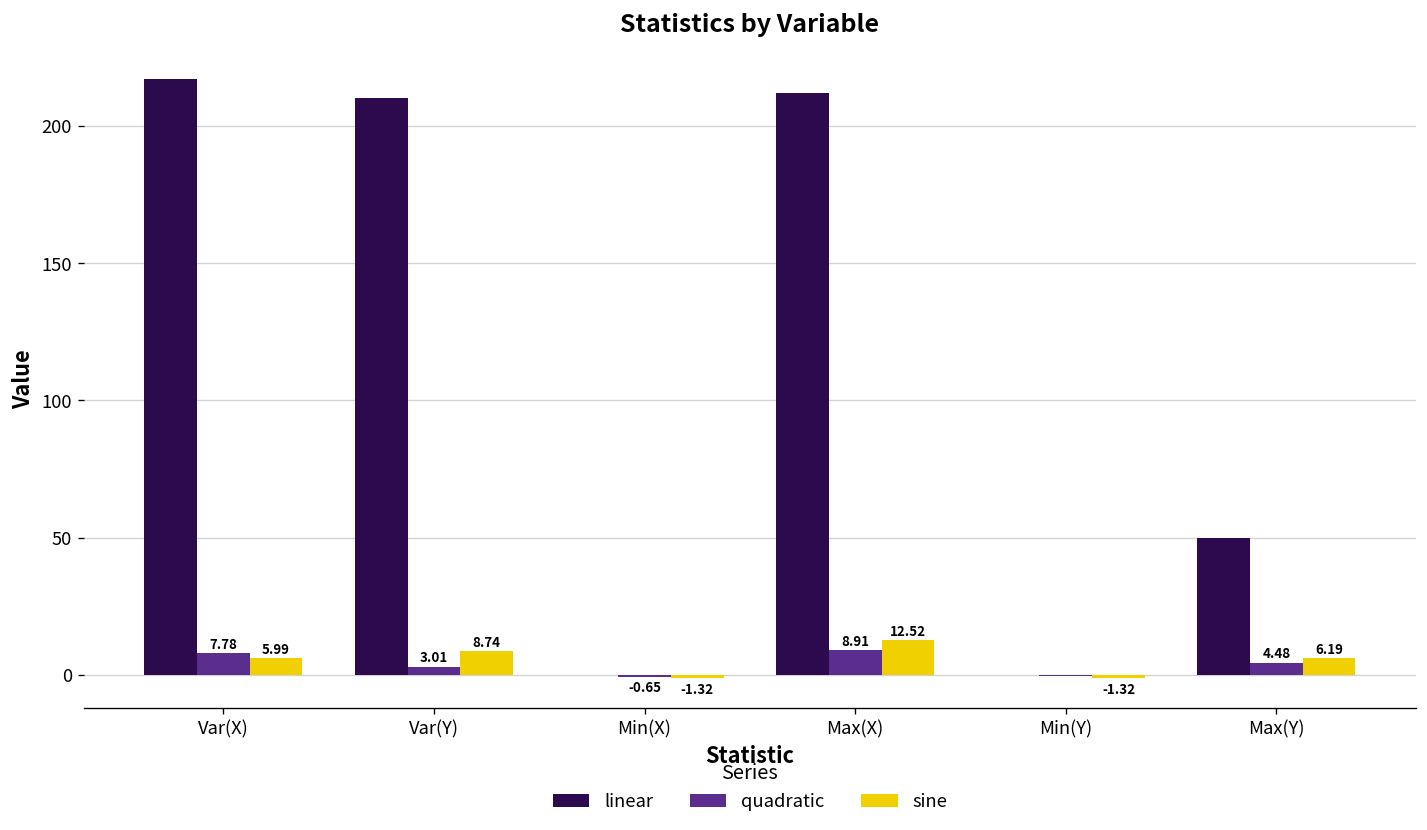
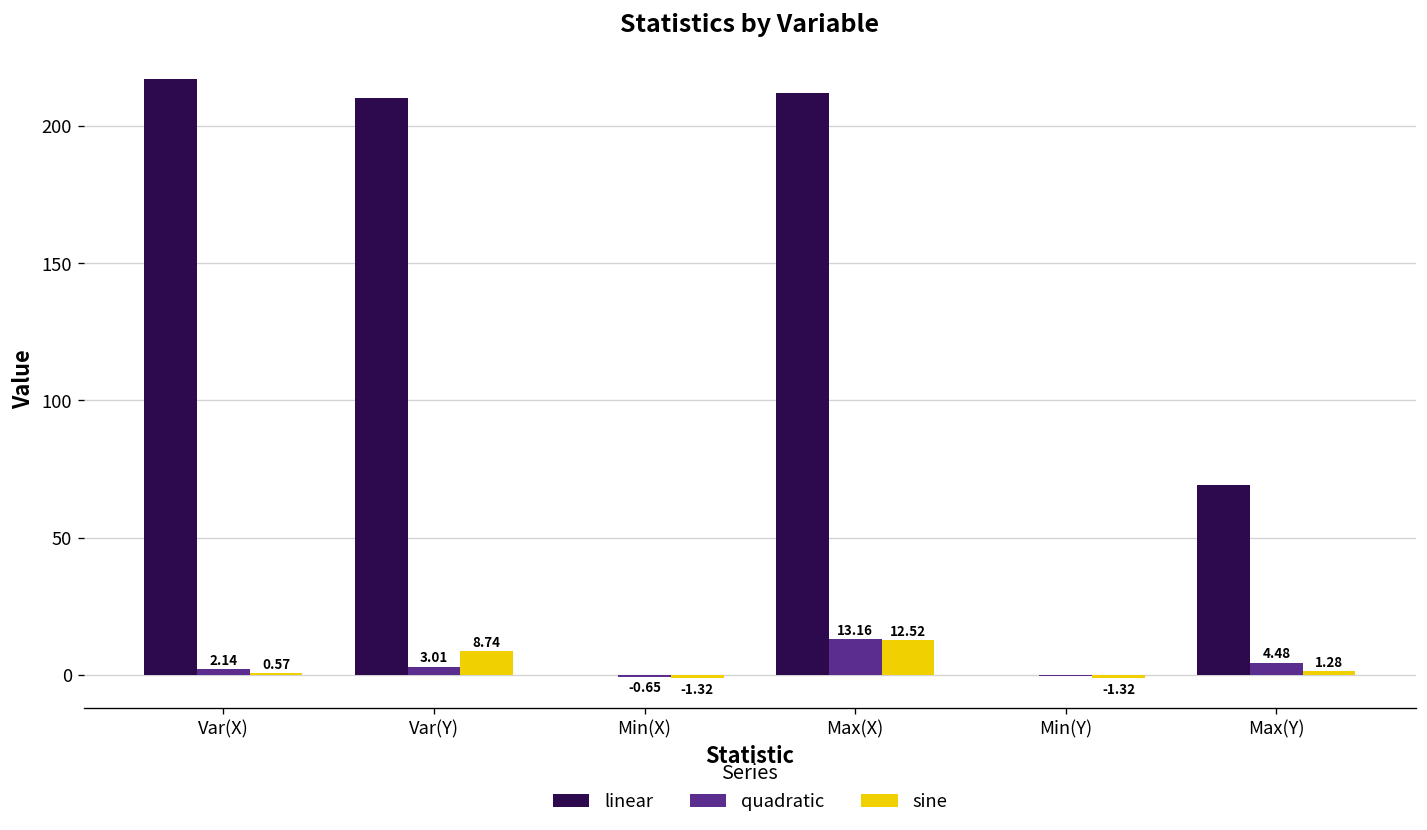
  {
    "linear": {
      "Var(X)": 217,
      "Var(Y)": 210,
      "Max(X)": 212,
-     "Max(Y)": 50
+     "Max(Y)": 69
    },
    "quadratic": {
-     "Var(X)": 7.78,
+     "Var(X)": 2.14,
      "Var(Y)": 3.01,
      "Min(X)": -0.65,
-     "Max(X)": 8.91,
+     "Max(X)": 13.16,
      "Max(Y)": 4.48
    },
    "sine": {
-     "Var(X)": 5.99,
+     "Var(X)": 0.57,
      "Var(Y)": 8.74,
      "Min(X)": -1.32,
      "Max(X)": 12.52,
      "Min(Y)": -1.32,
-     "Max(Y)": 6.19
+     "Max(Y)": 1.28
    }
  }
